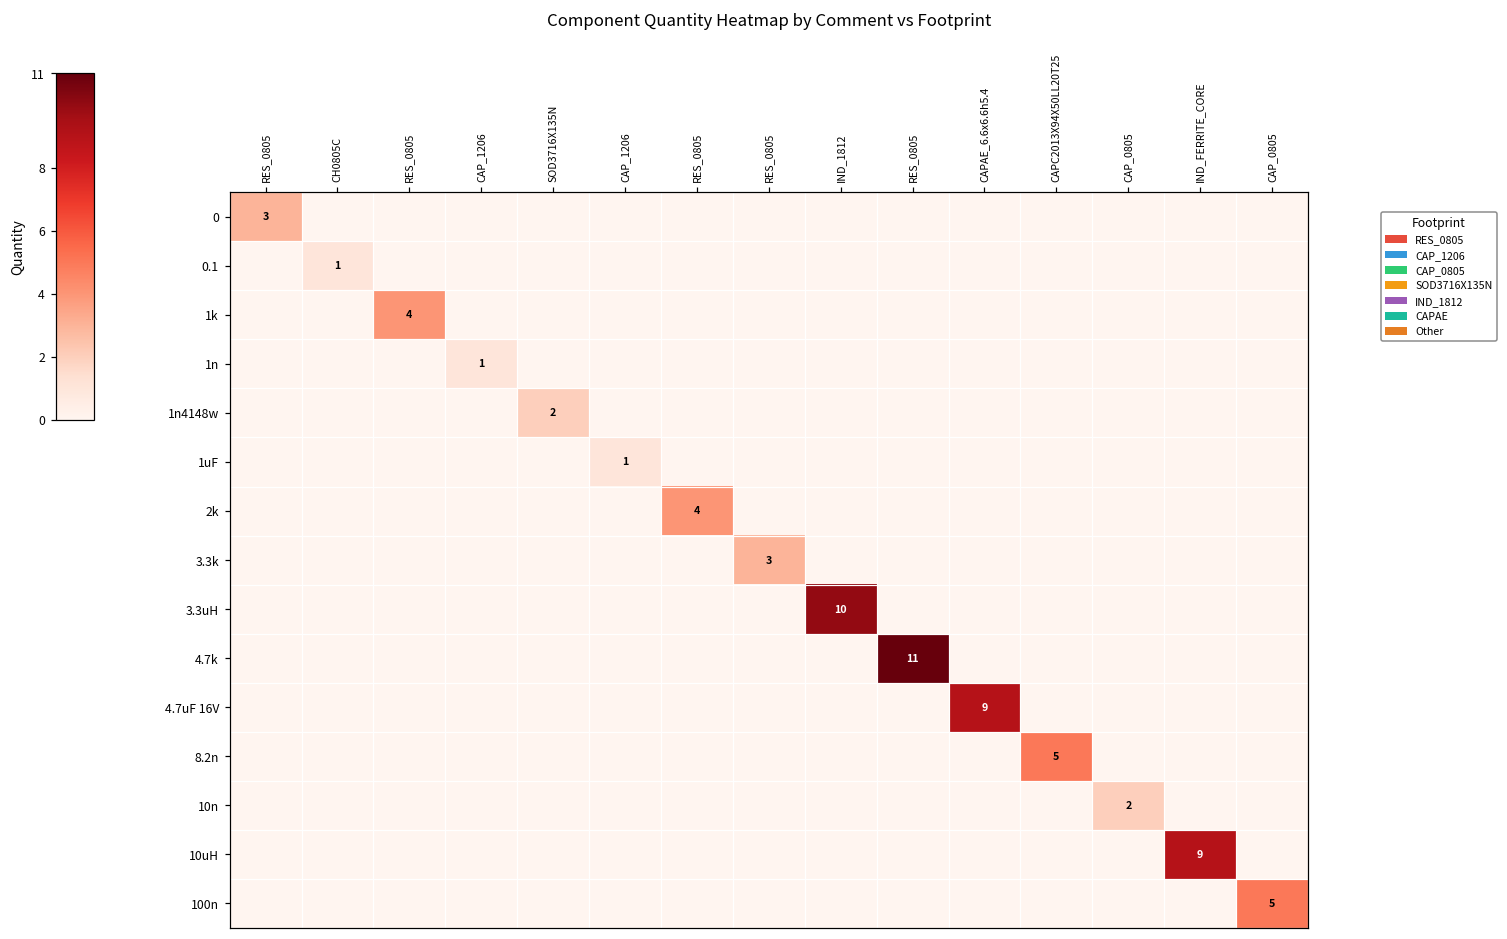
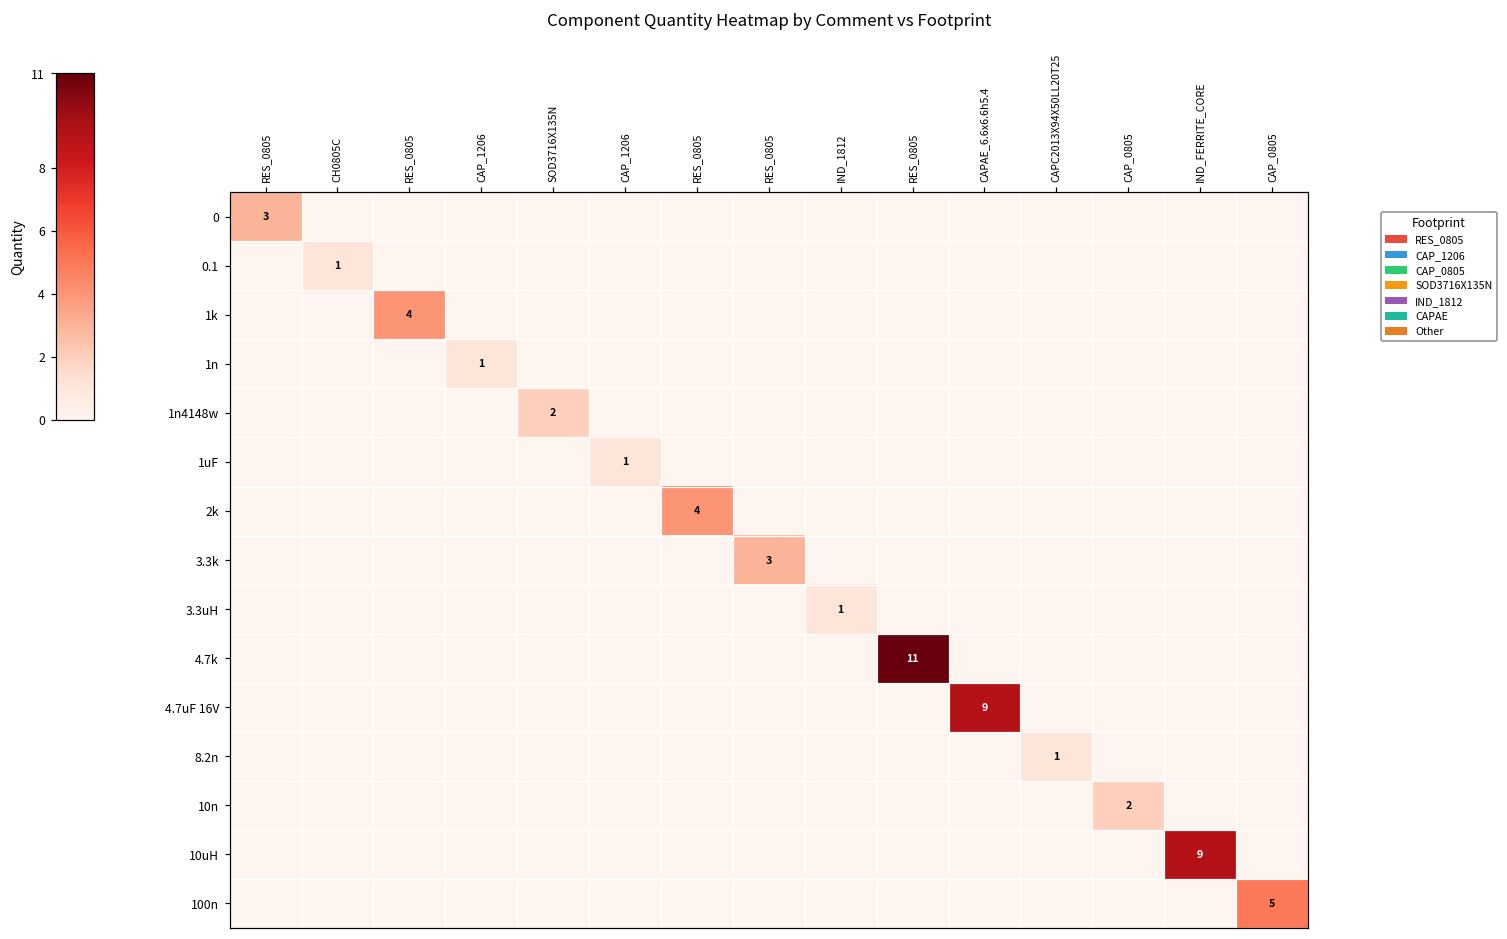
  {
    "0.1": {
      "CH0805C": 1
    },
    "1n4148w": {
      "SOD3716X135N": 2
    },
    "3.3uH": {
-     "IND_1812": 10
+     "IND_1812": 1
    },
    "4.7uF 16V": {
      "CAPAE_6.6x6.6h5.4": 9
    },
    "8.2n": {
-     "CAPC2013X94X50LL20T25": 5
+     "CAPC2013X94X50LL20T25": 1
    },
    "10uH": {
      "IND_FERRITE_CORE": 9
    }
  }
